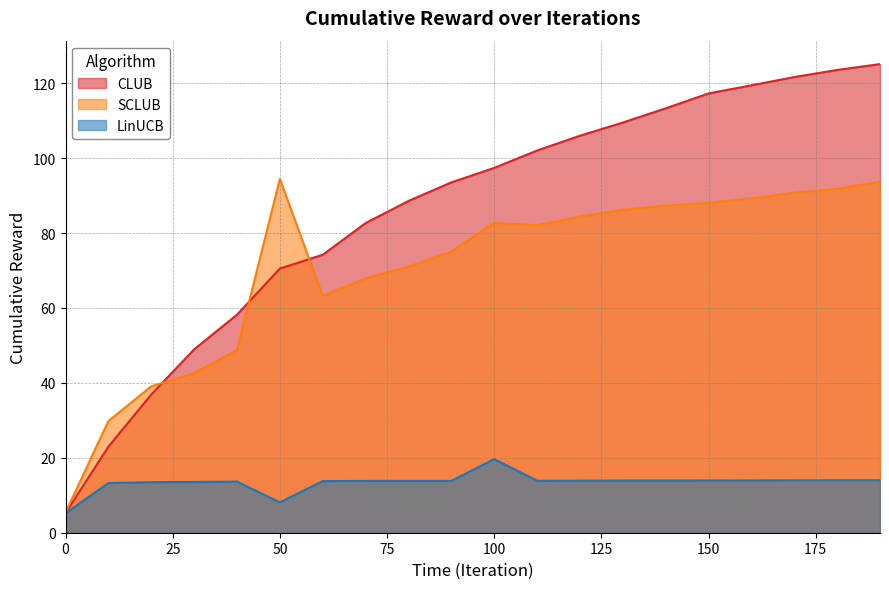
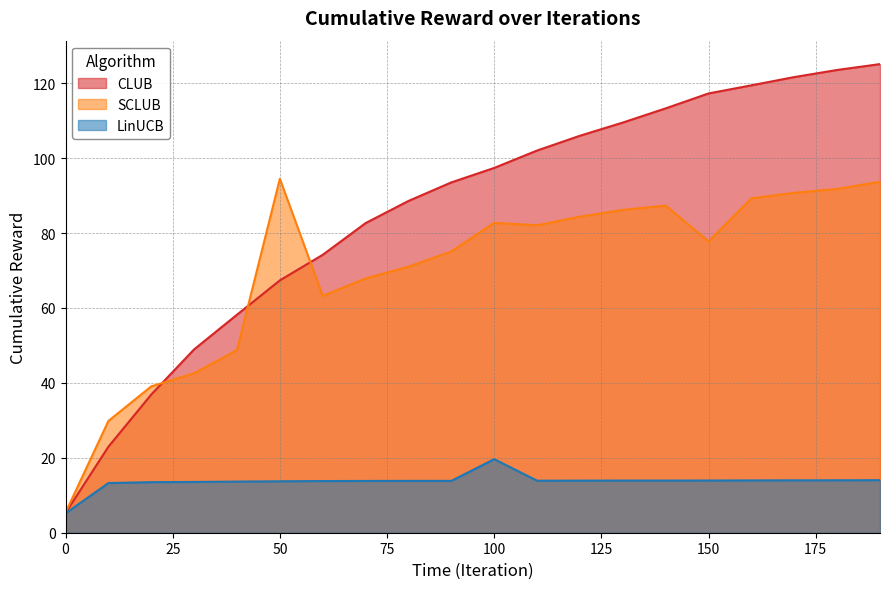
  {
    "CLUB": {
-     "50": 71,
+     "50": 67,
      "100": 97,
      "150": 117
    },
    "SCLUB": {
      "50": 95,
      "100": 83,
-     "150": 88
+     "150": 78
    },
    "LinUCB": {
-     "50": 8,
+     "50": 14,
      "100": 20,
      "150": 14
    }
  }
